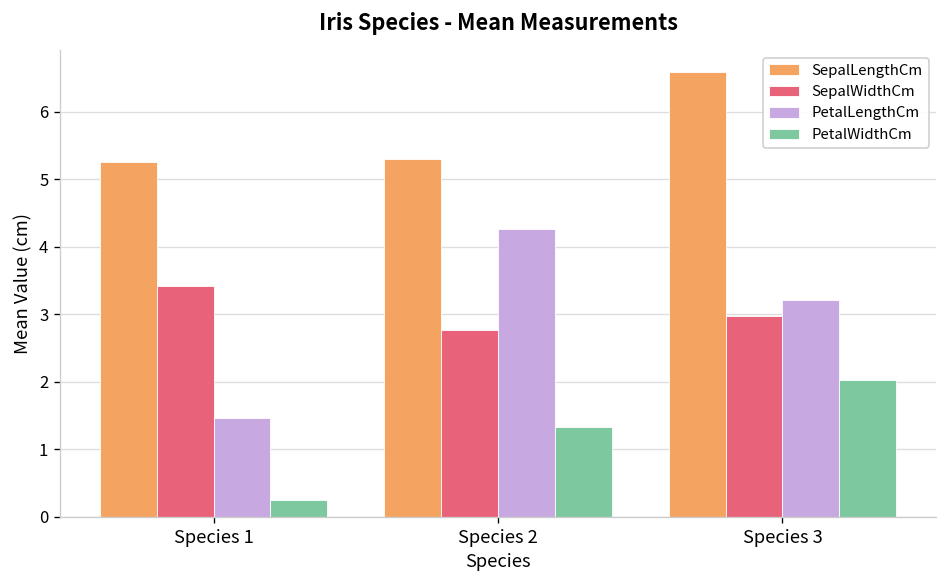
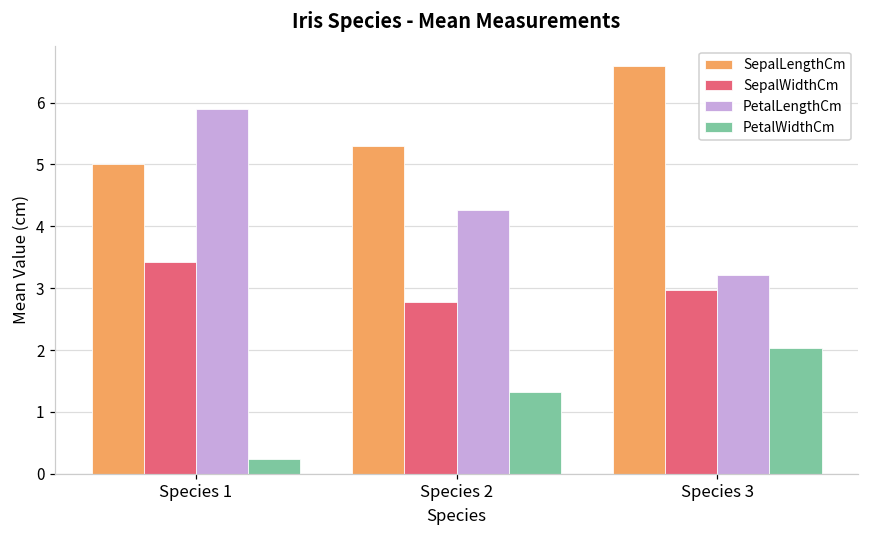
  {
    "SepalLengthCm": {
-     "Species 1": 5.3,
+     "Species 1": 5.0,
      "Species 2": 5.3,
      "Species 3": 6.6
    },
    "SepalWidthCm": {
      "Species 1": 3.4,
      "Species 2": 2.8,
      "Species 3": 3.0
    },
    "PetalLengthCm": {
-     "Species 1": 1.5,
+     "Species 1": 5.9,
      "Species 2": 4.3,
      "Species 3": 3.2
    },
    "PetalWidthCm": {
      "Species 1": 0.2,
      "Species 2": 1.3,
      "Species 3": 2.0
    }
  }
